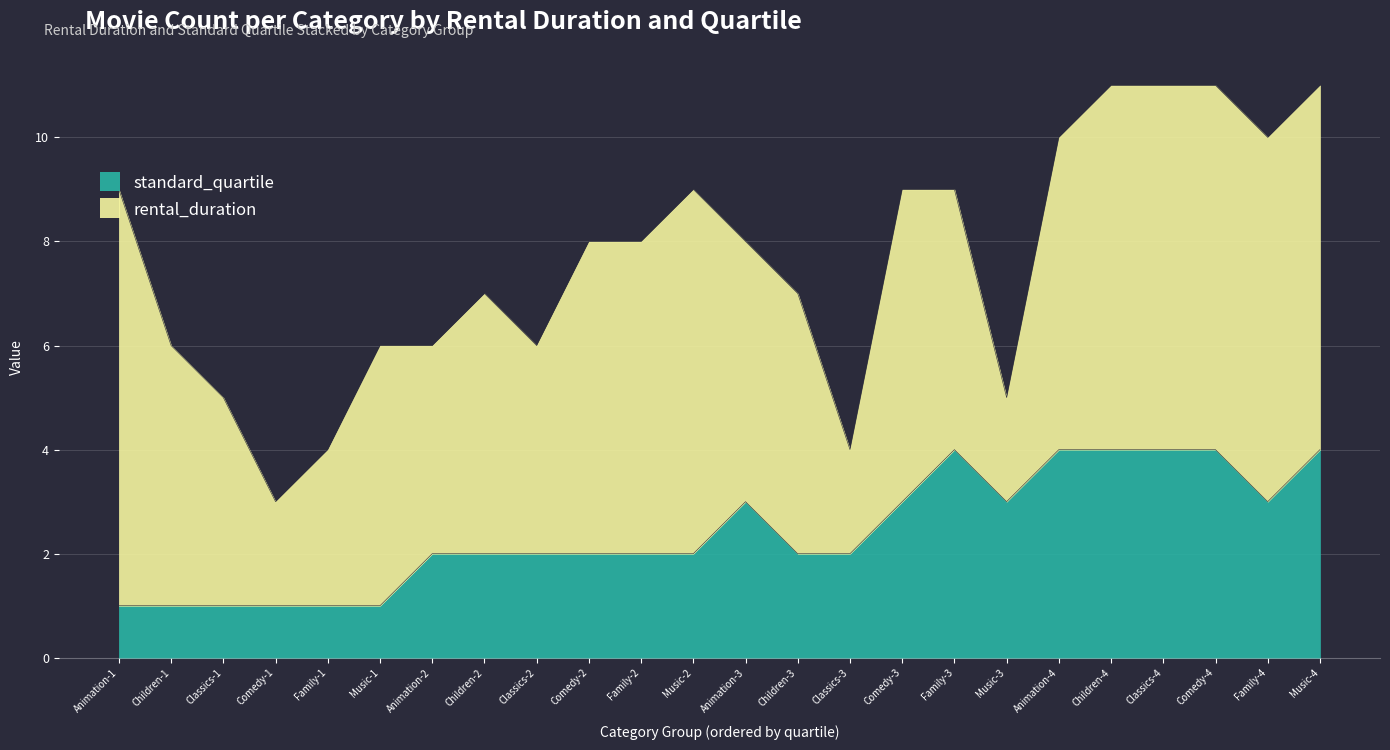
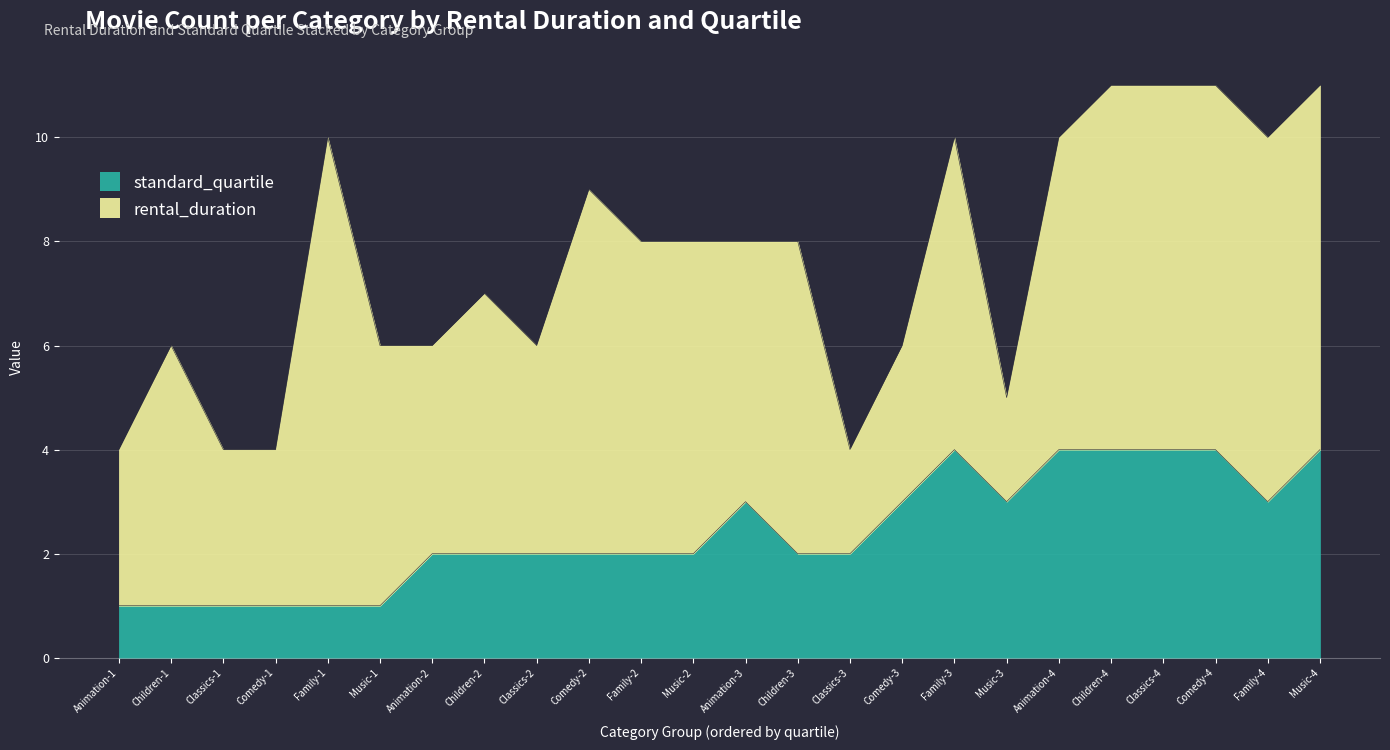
  {
    "standard_quartile": {
      "Animation-1": 1,
      "Children-1": 1,
      "Classics-1": 1,
      "Comedy-1": 1,
      "Family-1": 1,
      "Music-1": 1,
      "Animation-2": 2,
      "Children-2": 2,
      "Classics-2": 2,
      "Comedy-2": 2,
      "Family-2": 2,
      "Music-2": 2,
      "Animation-3": 3,
      "Children-3": 2,
      "Classics-3": 2,
      "Comedy-3": 3,
      "Family-3": 4,
      "Music-3": 3,
      "Animation-4": 4,
      "Children-4": 4,
      "Classics-4": 4,
      "Comedy-4": 4,
      "Family-4": 3,
      "Music-4": 4
    },
    "rental_duration": {
-     "Animation-1": 8,
+     "Animation-1": 3,
      "Children-1": 5,
-     "Classics-1": 4,
-     "Comedy-1": 2,
-     "Family-1": 3,
+     "Classics-1": 3,
+     "Comedy-1": 3,
+     "Family-1": 9,
      "Music-1": 5,
      "Animation-2": 4,
      "Children-2": 5,
      "Classics-2": 4,
-     "Comedy-2": 6,
+     "Comedy-2": 7,
      "Family-2": 6,
-     "Music-2": 7,
+     "Music-2": 6,
      "Animation-3": 5,
-     "Children-3": 5,
+     "Children-3": 6,
      "Classics-3": 2,
-     "Comedy-3": 6,
-     "Family-3": 5,
+     "Comedy-3": 3,
+     "Family-3": 6,
      "Music-3": 2,
      "Animation-4": 6,
      "Children-4": 7,
      "Classics-4": 7,
      "Comedy-4": 7,
      "Family-4": 7,
      "Music-4": 7
    }
  }
